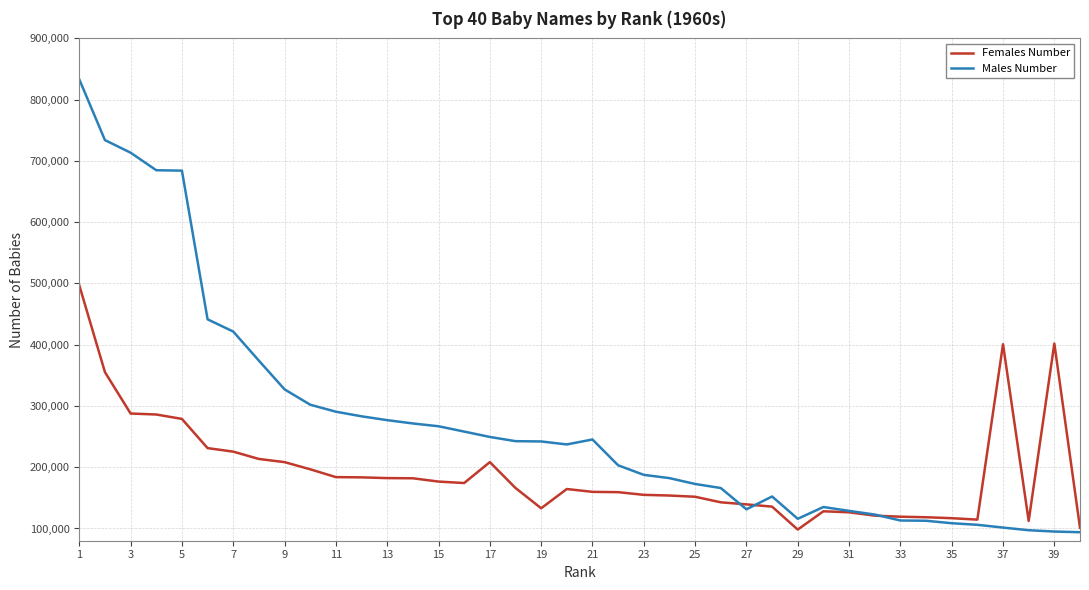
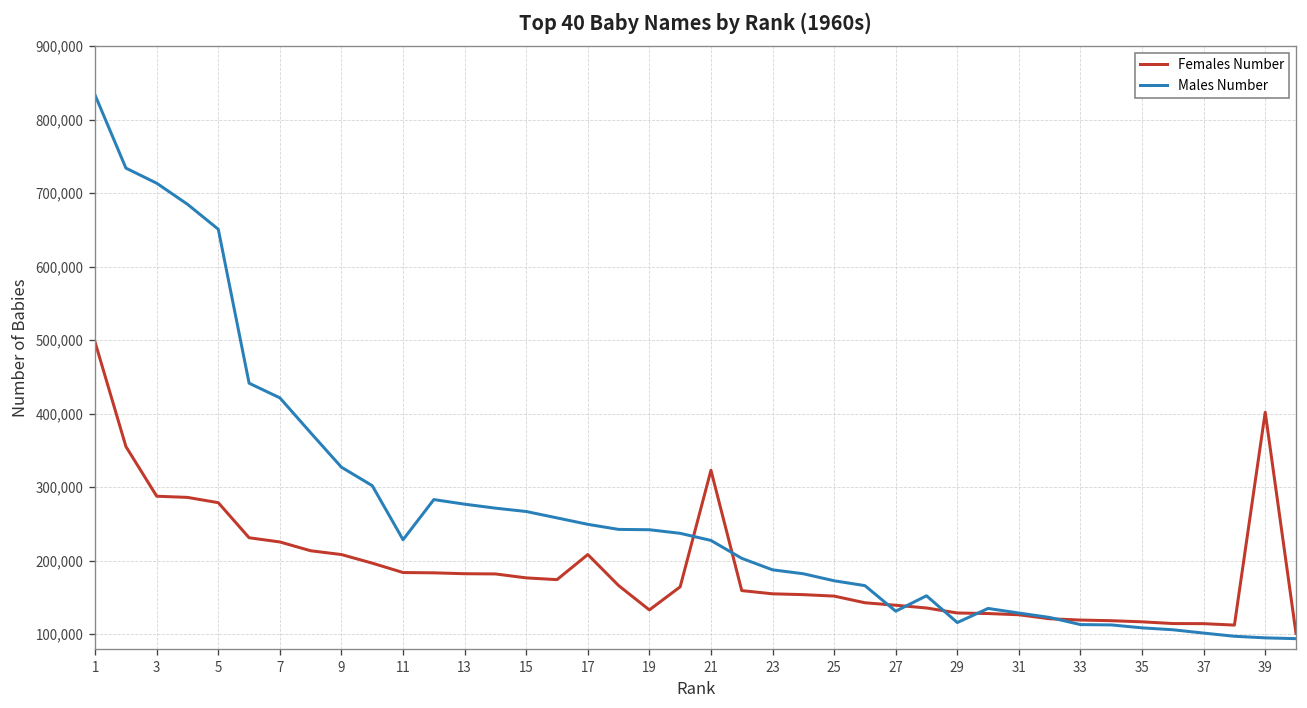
  {
    "Females Number": {
      "1": "500,000",
      "3": "290,000",
      "5": "280,000",
      "7": "230,000",
      "9": "210,000",
      "11": "180,000",
      "13": "180,000",
      "15": "180,000",
      "17": "210,000",
      "19": "130,000",
-     "21": "160,000",
+     "21": "320,000",
      "23": "150,000",
      "25": "150,000",
      "27": "140,000",
-     "29": "100,000",
+     "29": "130,000",
      "33": "120,000",
      "35": "120,000",
-     "37": "400,000",
+     "37": "110,000",
      "39": "400,000"
    },
    "Males Number": {
      "1": "830,000",
      "3": "710,000",
-     "5": "680,000",
+     "5": "650,000",
      "7": "420,000",
      "9": "330,000",
-     "11": "290,000",
+     "11": "230,000",
      "13": "280,000",
      "15": "270,000",
      "17": "250,000",
      "19": "240,000",
-     "21": "250,000",
+     "21": "230,000",
      "23": "190,000",
      "25": "170,000",
      "27": "130,000",
      "29": "120,000",
      "33": "110,000",
      "35": "110,000",
      "37": "100,000",
      "39": "90,000"
    }
  }
